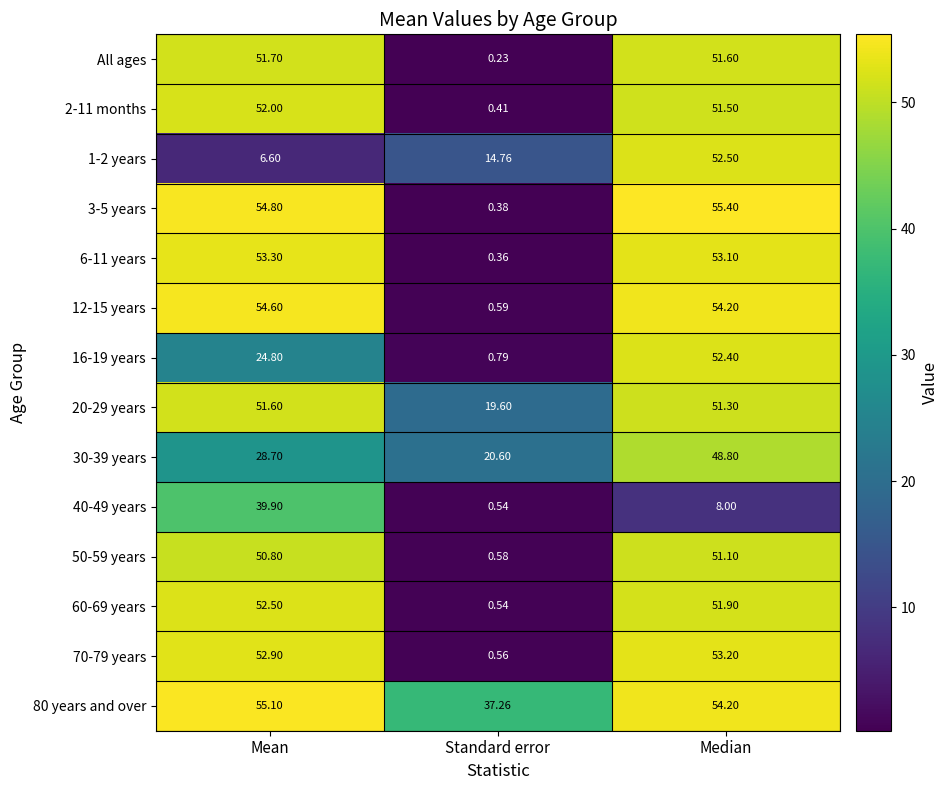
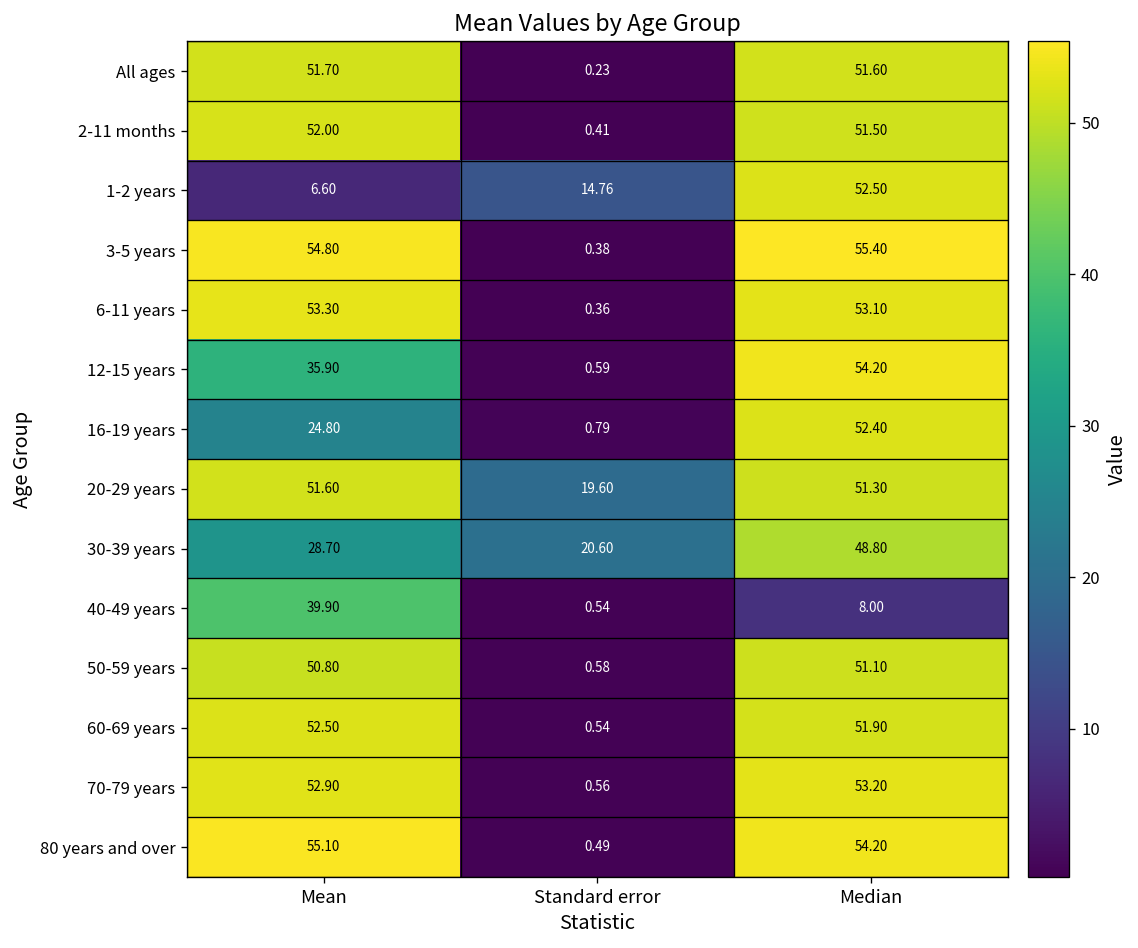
  {
    "All ages": {
      "Mean": 51.70,
      "Standard error": 0.23,
      "Median": 51.60
    },
    "2-11 months": {
      "Mean": 52.00,
      "Standard error": 0.41,
      "Median": 51.50
    },
    "1-2 years": {
      "Mean": 6.60,
      "Standard error": 14.76,
      "Median": 52.50
    },
    "3-5 years": {
      "Mean": 54.80,
      "Standard error": 0.38,
      "Median": 55.40
    },
    "6-11 years": {
      "Mean": 53.30,
      "Standard error": 0.36,
      "Median": 53.10
    },
    "12-15 years": {
-     "Mean": 54.60,
+     "Mean": 35.90,
      "Standard error": 0.59,
      "Median": 54.20
    },
    "16-19 years": {
      "Mean": 24.80,
      "Standard error": 0.79,
      "Median": 52.40
    },
    "20-29 years": {
      "Mean": 51.60,
      "Standard error": 19.60,
      "Median": 51.30
    },
    "30-39 years": {
      "Mean": 28.70,
      "Standard error": 20.60,
      "Median": 48.80
    },
    "40-49 years": {
      "Mean": 39.90,
      "Standard error": 0.54,
      "Median": 8.00
    },
    "50-59 years": {
      "Mean": 50.80,
      "Standard error": 0.58,
      "Median": 51.10
    },
    "60-69 years": {
      "Mean": 52.50,
      "Standard error": 0.54,
      "Median": 51.90
    },
    "70-79 years": {
      "Mean": 52.90,
      "Standard error": 0.56,
      "Median": 53.20
    },
    "80 years and over": {
      "Mean": 55.10,
-     "Standard error": 37.26,
+     "Standard error": 0.49,
      "Median": 54.20
    }
  }
